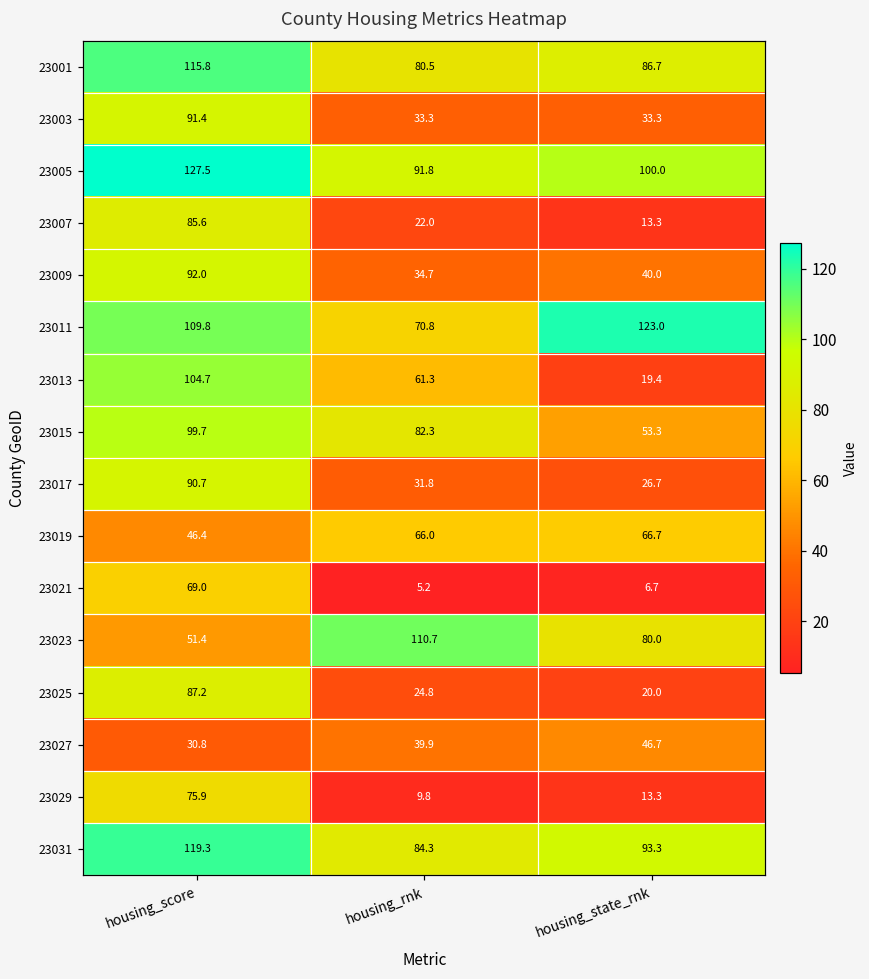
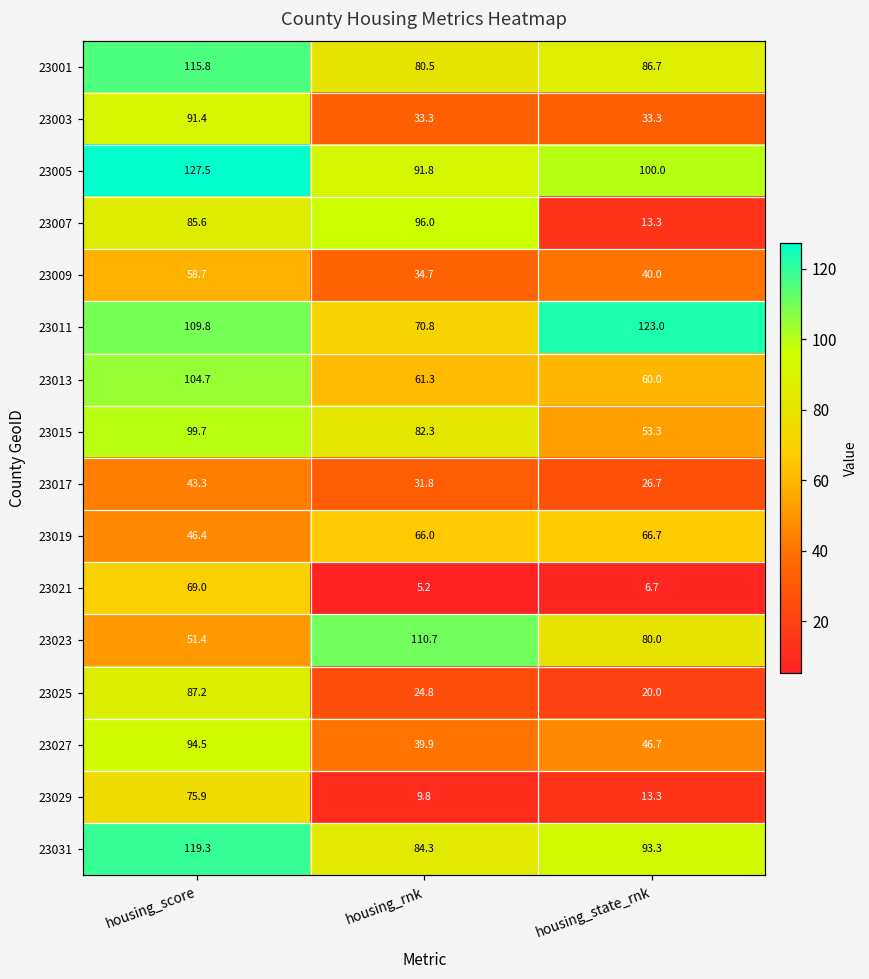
  {
    "23001": {
      "housing_score": 115.8,
      "housing_rnk": 80.5,
      "housing_state_rnk": 86.7
    },
    "23003": {
      "housing_score": 91.4,
      "housing_rnk": 33.3,
      "housing_state_rnk": 33.3
    },
    "23005": {
      "housing_score": 127.5,
      "housing_rnk": 91.8,
      "housing_state_rnk": 100.0
    },
    "23007": {
      "housing_score": 85.6,
-     "housing_rnk": 22.0,
+     "housing_rnk": 96.0,
      "housing_state_rnk": 13.3
    },
    "23009": {
-     "housing_score": 92.0,
+     "housing_score": 58.7,
      "housing_rnk": 34.7,
      "housing_state_rnk": 40.0
    },
    "23011": {
      "housing_score": 109.8,
      "housing_rnk": 70.8,
      "housing_state_rnk": 123.0
    },
    "23013": {
      "housing_score": 104.7,
      "housing_rnk": 61.3,
-     "housing_state_rnk": 19.4
+     "housing_state_rnk": 60.0
    },
    "23015": {
      "housing_score": 99.7,
      "housing_rnk": 82.3,
      "housing_state_rnk": 53.3
    },
    "23017": {
-     "housing_score": 90.7,
+     "housing_score": 43.3,
      "housing_rnk": 31.8,
      "housing_state_rnk": 26.7
    },
    "23019": {
      "housing_score": 46.4,
      "housing_rnk": 66.0,
      "housing_state_rnk": 66.7
    },
    "23021": {
      "housing_score": 69.0,
      "housing_rnk": 5.2,
      "housing_state_rnk": 6.7
    },
    "23023": {
      "housing_score": 51.4,
      "housing_rnk": 110.7,
      "housing_state_rnk": 80.0
    },
    "23025": {
      "housing_score": 87.2,
      "housing_rnk": 24.8,
      "housing_state_rnk": 20.0
    },
    "23027": {
-     "housing_score": 30.8,
+     "housing_score": 94.5,
      "housing_rnk": 39.9,
      "housing_state_rnk": 46.7
    },
    "23029": {
      "housing_score": 75.9,
      "housing_rnk": 9.8,
      "housing_state_rnk": 13.3
    },
    "23031": {
      "housing_score": 119.3,
      "housing_rnk": 84.3,
      "housing_state_rnk": 93.3
    }
  }
